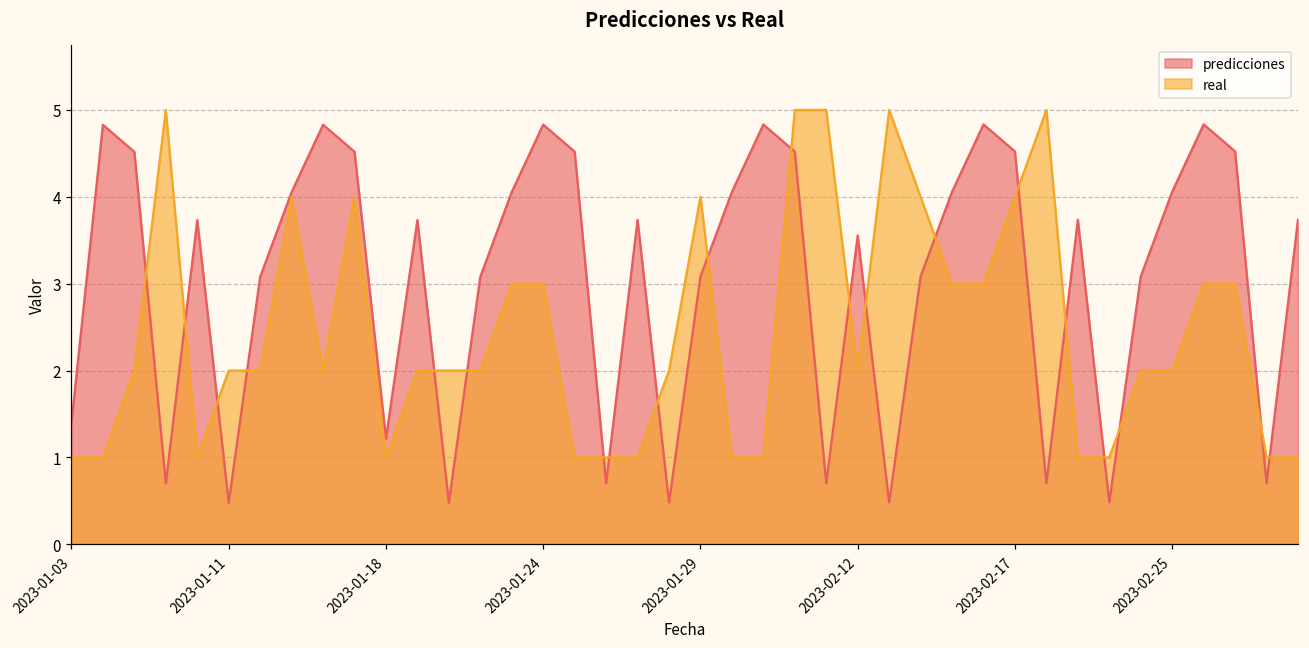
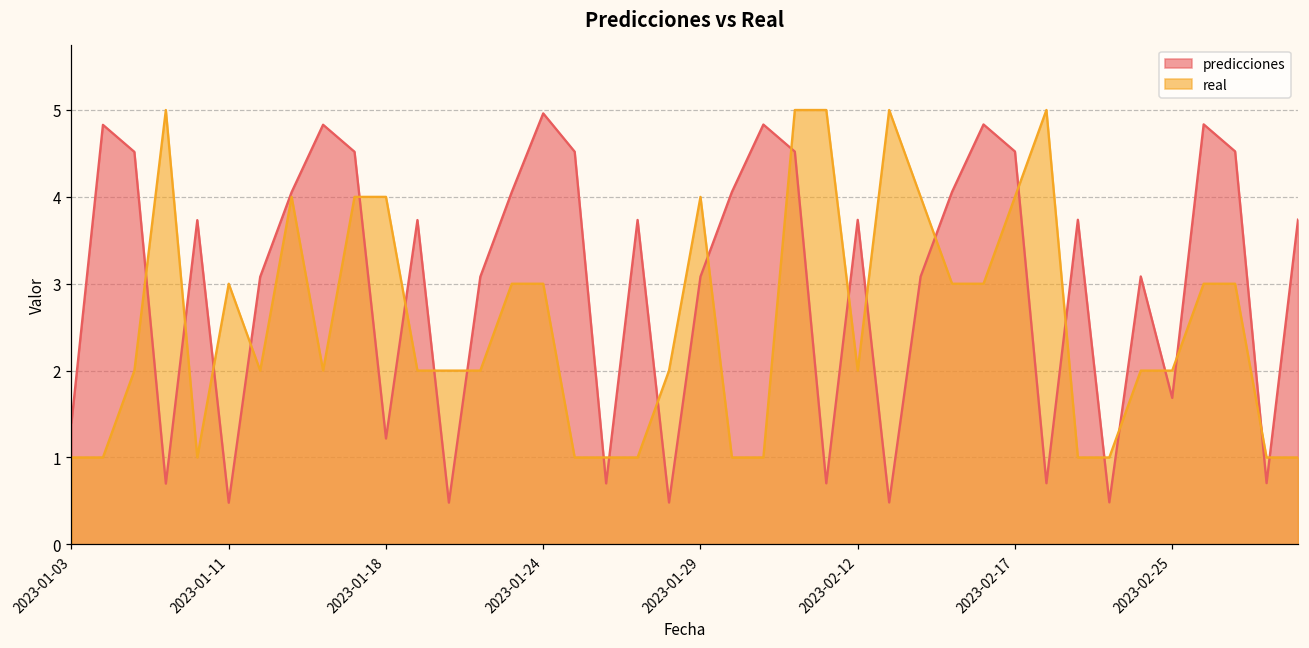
  {
    "predicciones": {
      "2023-01-03": 1.4,
      "2023-01-11": 0.5,
      "2023-01-18": 1.2,
-     "2023-01-24": 4.8,
+     "2023-01-24": 5.0,
      "2023-01-29": 3.1,
-     "2023-02-12": 3.6,
+     "2023-02-12": 3.7,
      "2023-02-17": 4.5,
-     "2023-02-25": 4.1
+     "2023-02-25": 1.7
    },
    "real": {
      "2023-01-03": 1,
-     "2023-01-11": 2,
-     "2023-01-18": 1,
+     "2023-01-11": 3,
+     "2023-01-18": 4,
      "2023-01-24": 3,
      "2023-01-29": 4,
      "2023-02-12": 2,
      "2023-02-17": 4,
      "2023-02-25": 2
    }
  }
